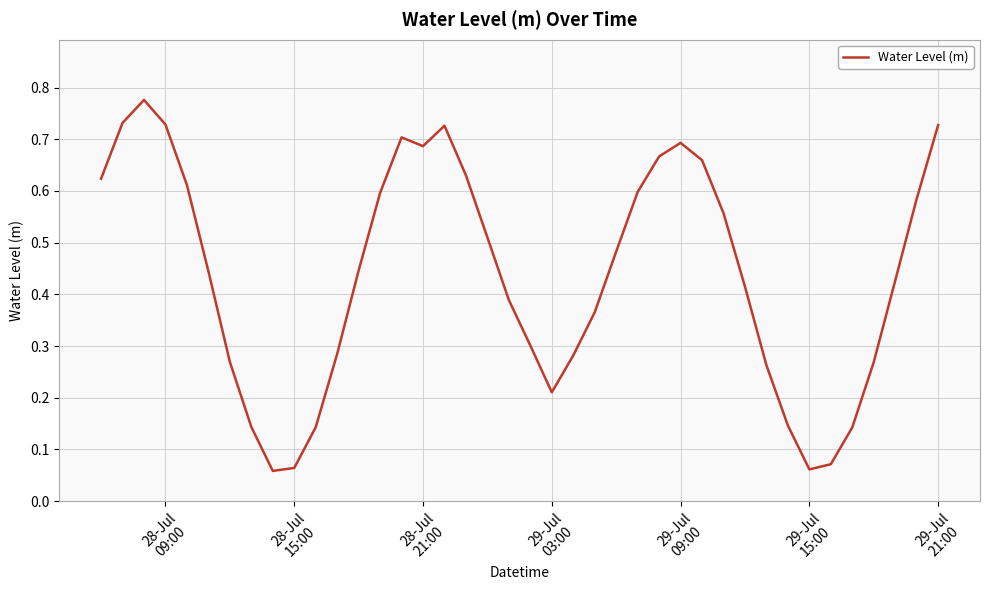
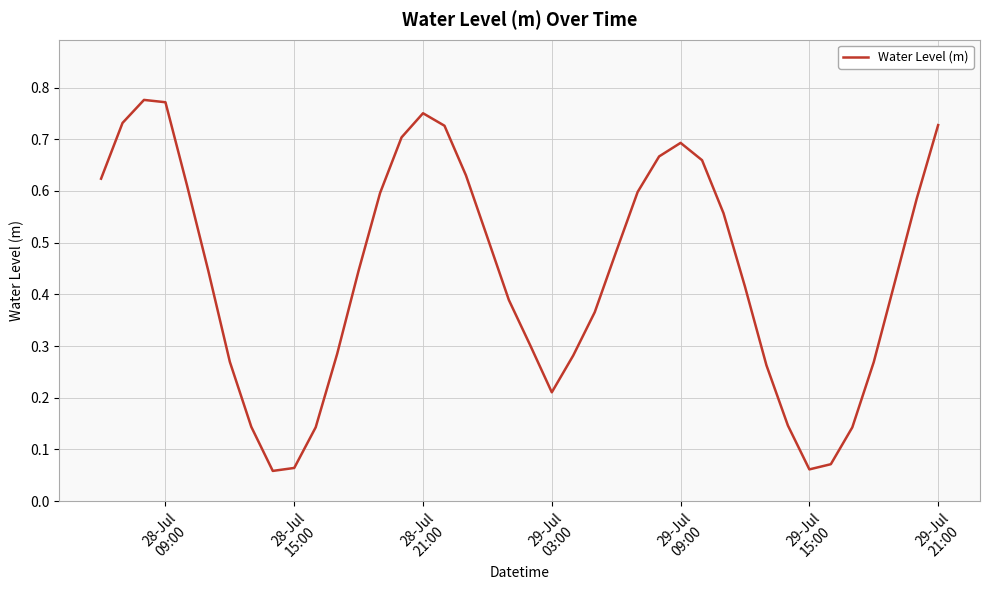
  {
-   "28-Jul 09:00": 0.73,
+   "28-Jul 09:00": 0.77,
    "28-Jul 15:00": 0.06,
-   "28-Jul 21:00": 0.69,
+   "28-Jul 21:00": 0.75,
    "29-Jul 03:00": 0.21,
    "29-Jul 09:00": 0.69,
    "29-Jul 15:00": 0.06,
    "29-Jul 21:00": 0.73
  }
